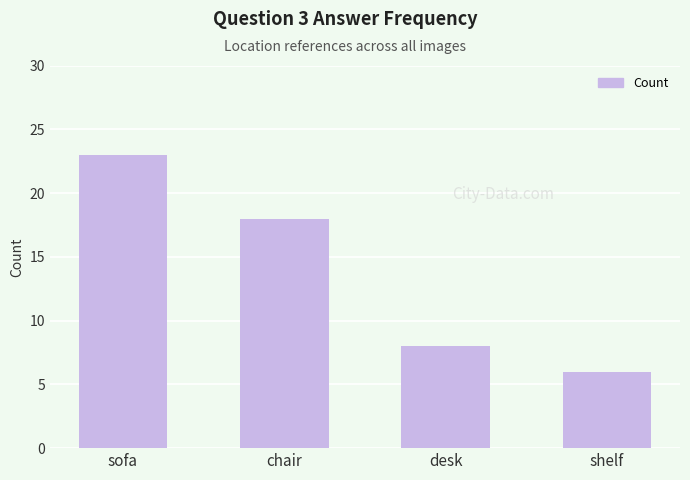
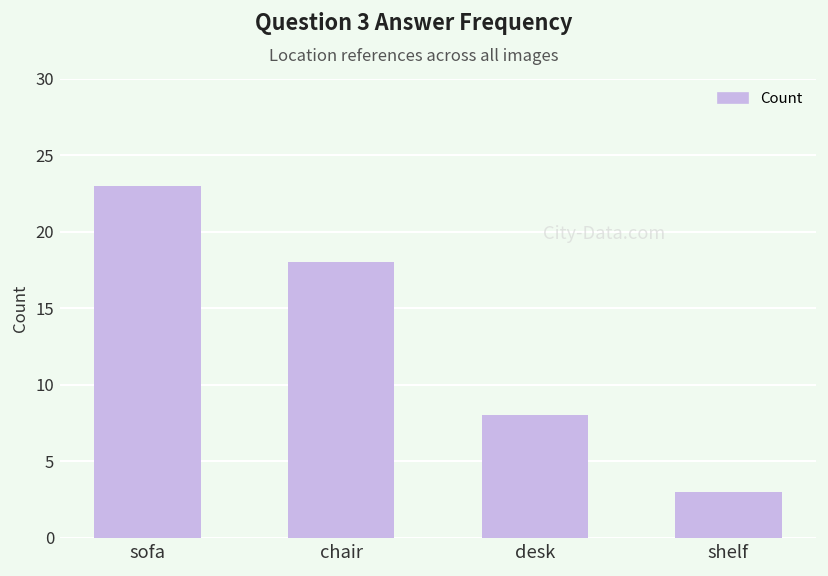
  {
    "sofa": 23,
    "chair": 18,
    "desk": 8,
-   "shelf": 6
+   "shelf": 3
  }
